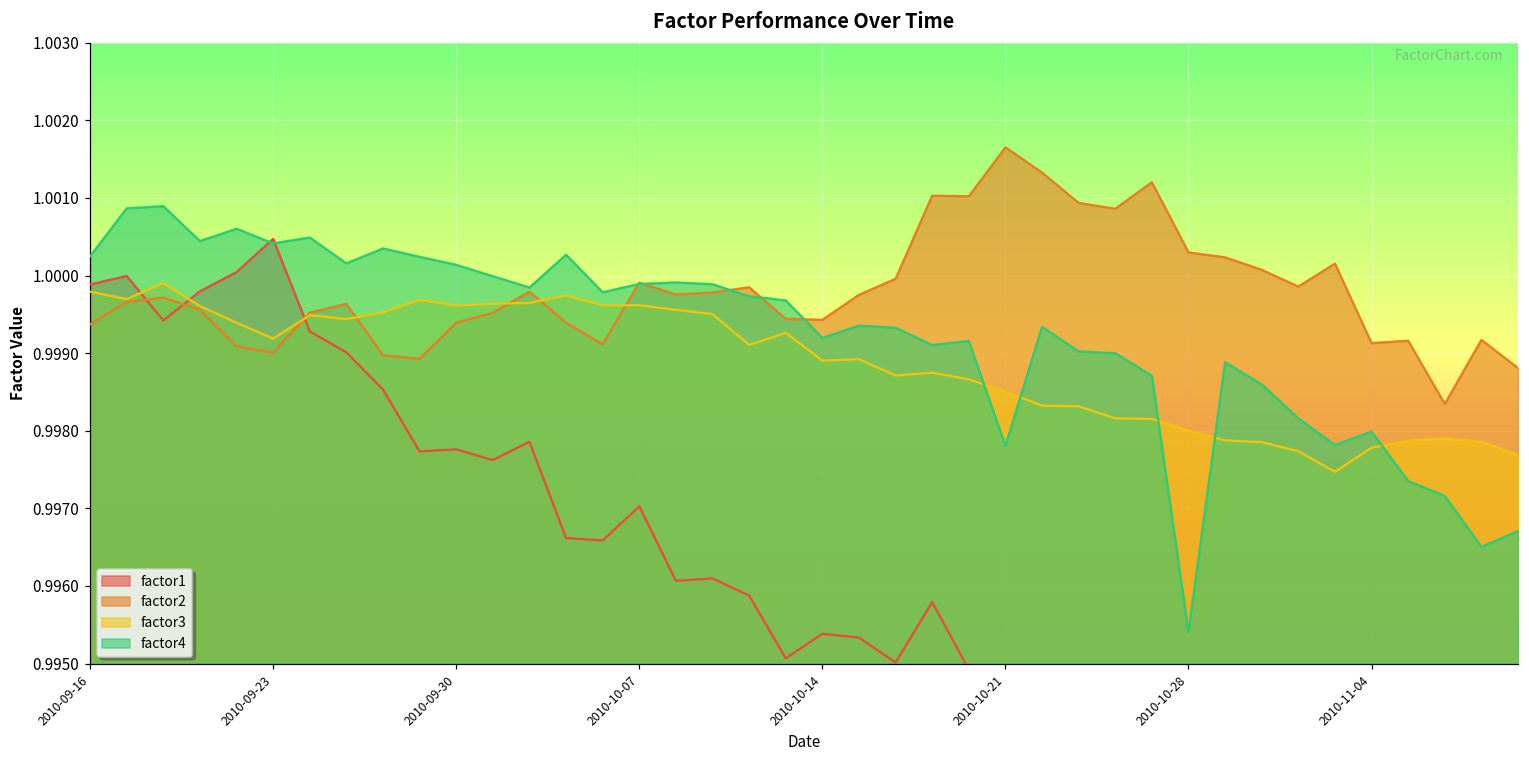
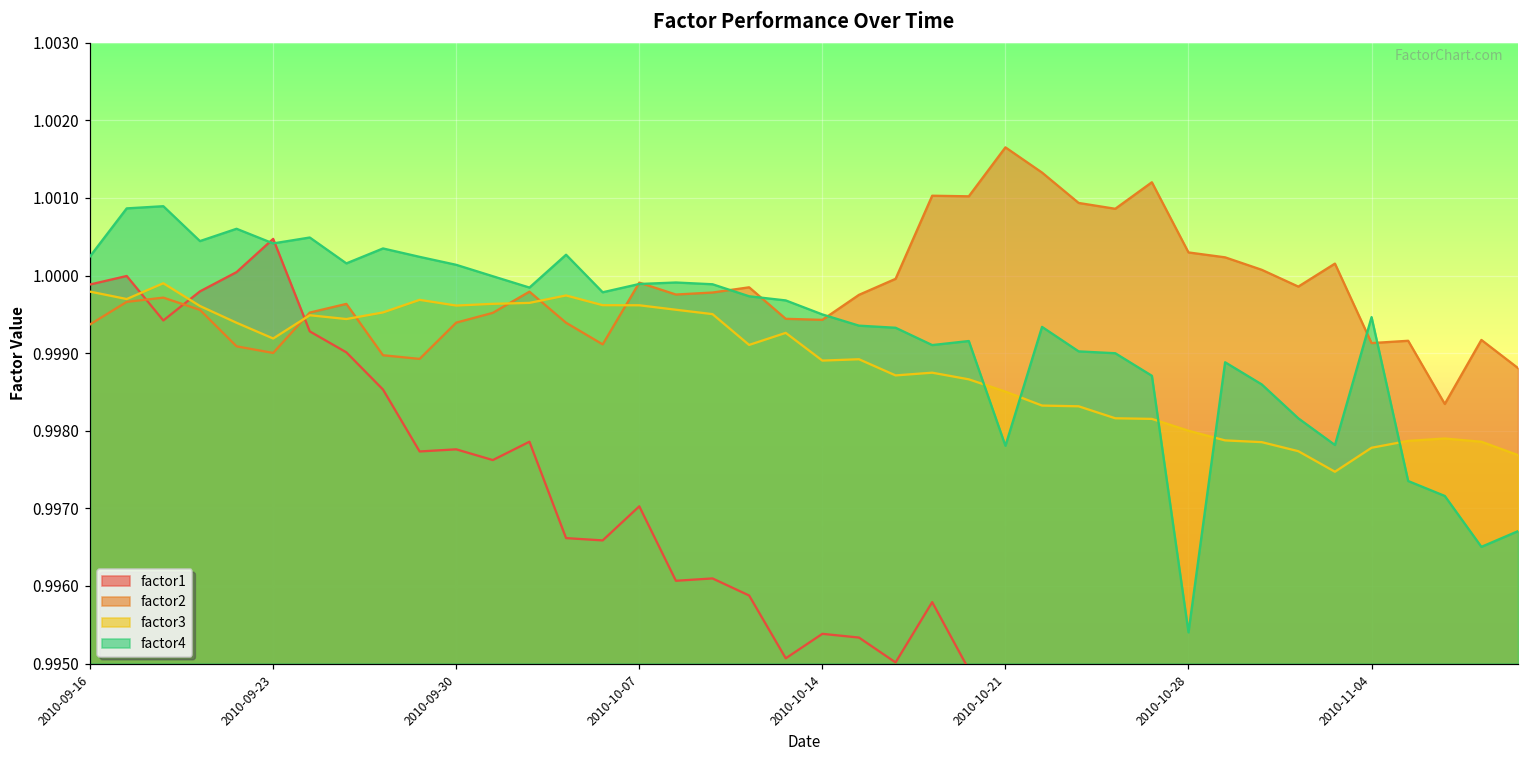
  {
    "factor3": {
      "2010-09-16": 0.9998,
      "2010-09-23": 0.9992,
      "2010-09-30": 0.9996,
      "2010-10-07": 0.9996,
      "2010-10-14": 0.9989,
      "2010-10-21": 0.9985,
      "2010-10-28": 0.9980,
      "2010-11-04": 0.9978
    },
    "factor4": {
      "2010-09-16": 1.0002,
      "2010-09-23": 1.0004,
      "2010-09-30": 1.0001,
-     "2010-10-14": 0.9992,
+     "2010-10-14": 0.9995,
      "2010-10-21": 0.9978,
      "2010-10-28": 0.9954,
-     "2010-11-04": 0.9980
+     "2010-11-04": 0.9995
    }
  }
